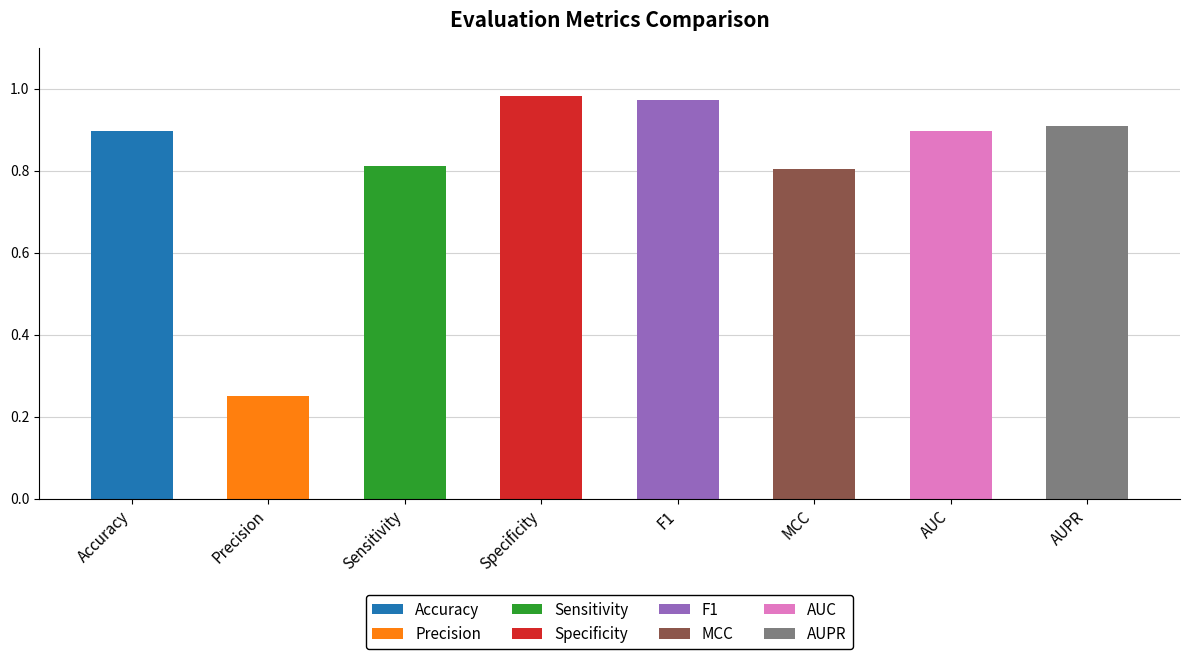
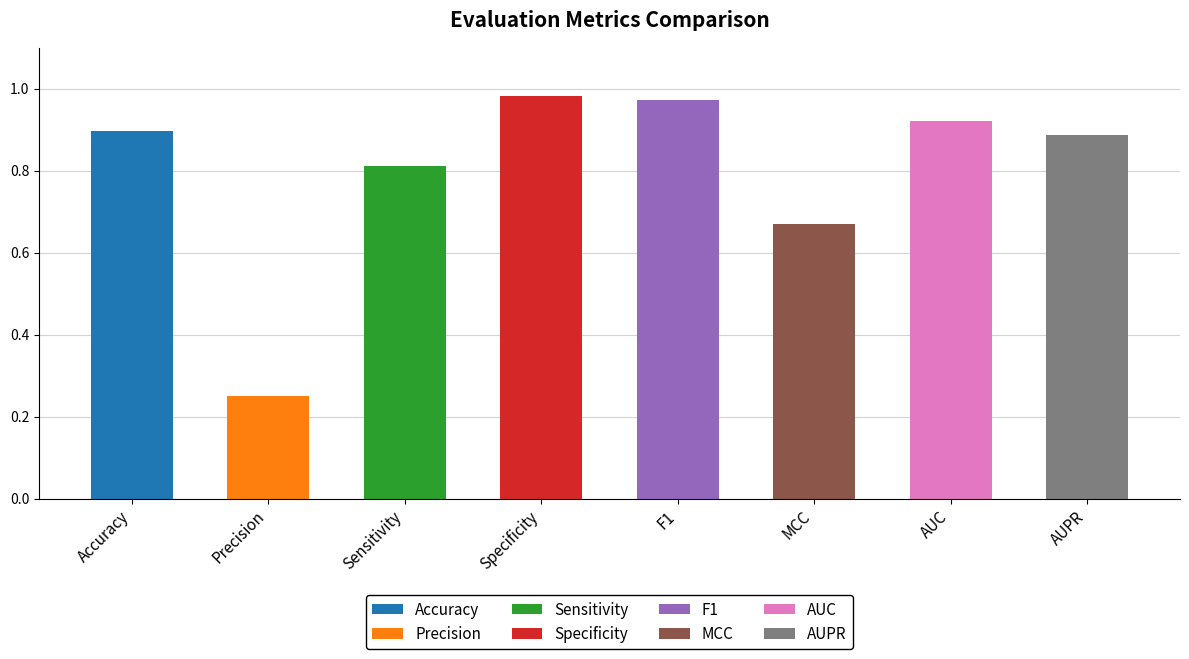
  {
    "Accuracy": 0.90,
    "Precision": 0.25,
    "Sensitivity": 0.81,
    "Specificity": 0.98,
    "F1": 0.97,
-   "MCC": 0.80,
-   "AUC": 0.90,
-   "AUPR": 0.91
+   "MCC": 0.67,
+   "AUC": 0.92,
+   "AUPR": 0.89
  }
